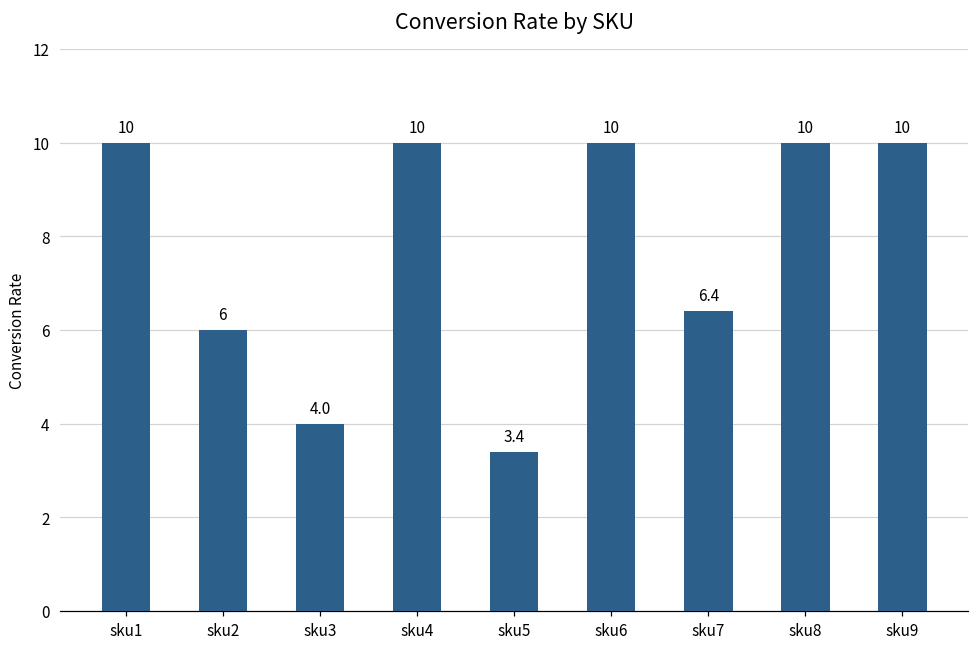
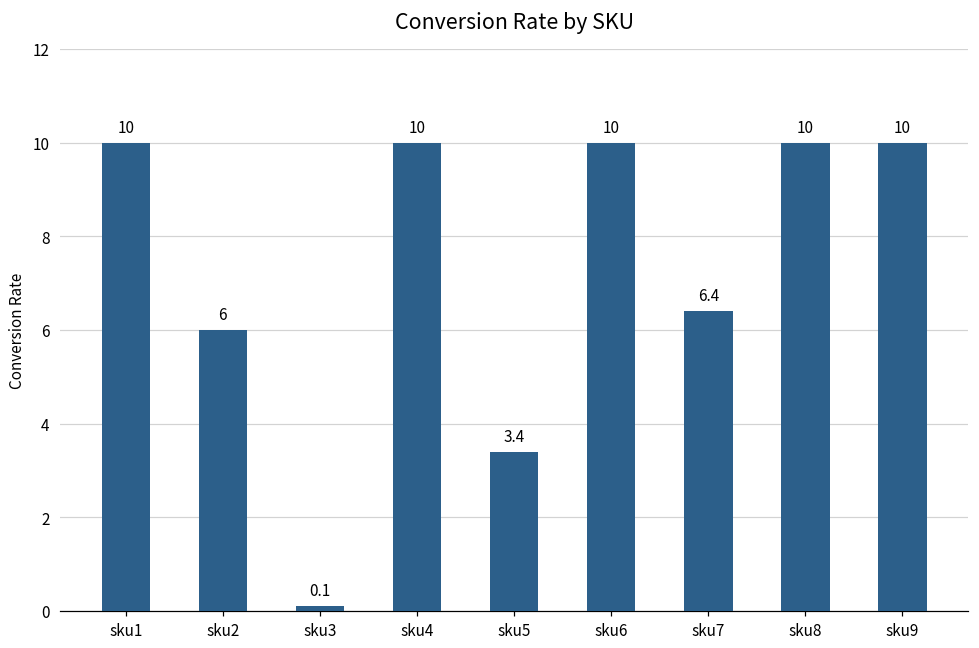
  {
    "sku1": 10,
    "sku2": 6,
-   "sku3": 4.0,
+   "sku3": 0.1,
    "sku4": 10,
    "sku5": 3.4,
    "sku6": 10,
    "sku7": 6.4,
    "sku8": 10,
    "sku9": 10
  }
